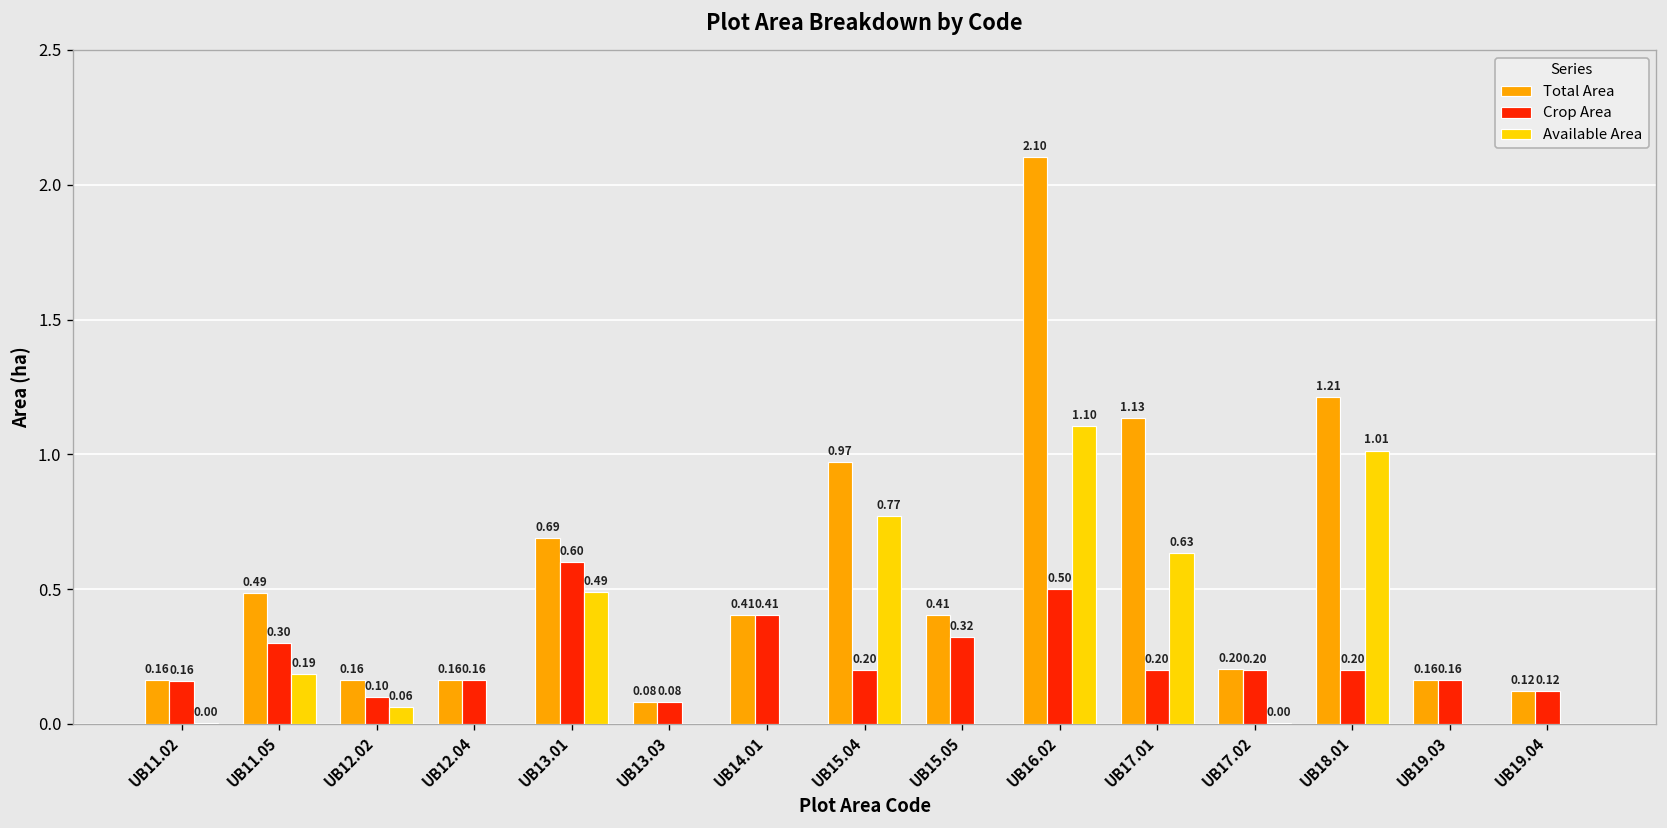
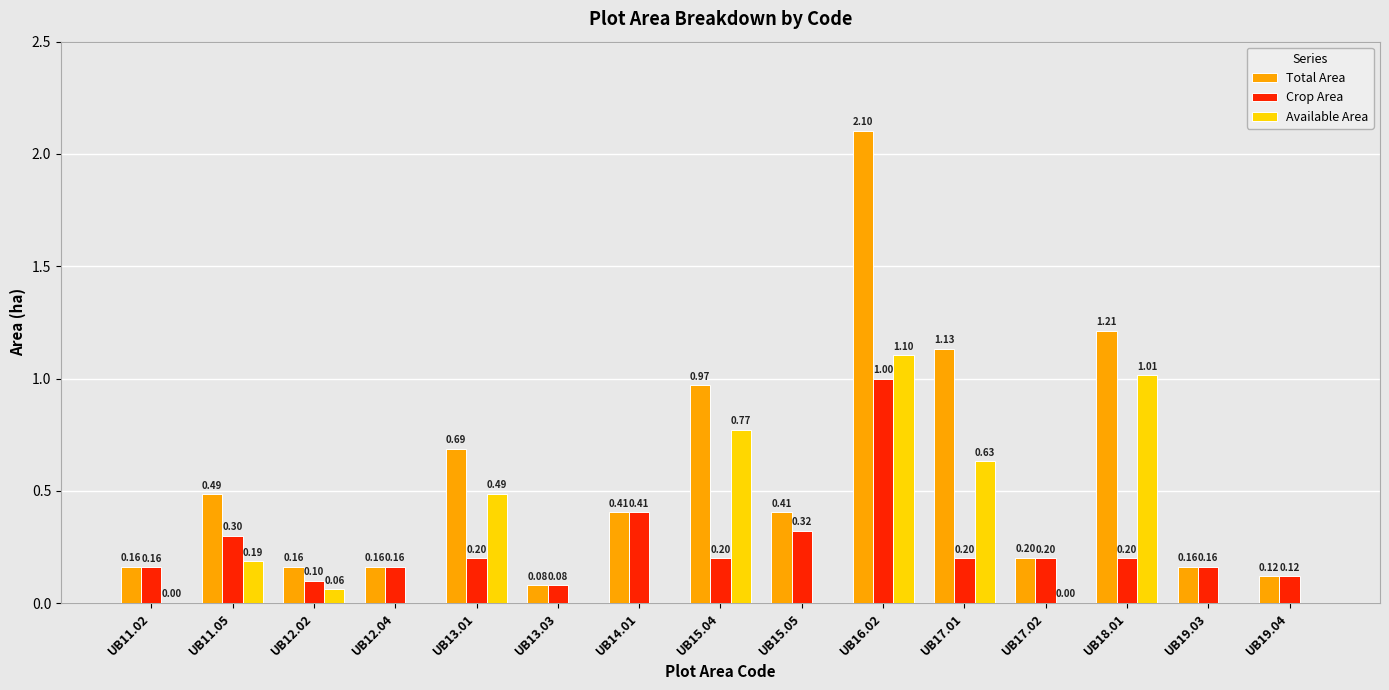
  {
    "Crop Area": {
      "UB11.02": 0.16,
      "UB11.05": 0.30,
      "UB12.02": 0.10,
      "UB12.04": 0.16,
-     "UB13.01": 0.60,
+     "UB13.01": 0.20,
      "UB13.03": 0.08,
      "UB14.01": 0.41,
      "UB15.04": 0.20,
      "UB15.05": 0.32,
-     "UB16.02": 0.50,
+     "UB16.02": 1.00,
      "UB17.01": 0.20,
      "UB17.02": 0.20,
      "UB18.01": 0.20,
      "UB19.03": 0.16,
      "UB19.04": 0.12
    }
  }
